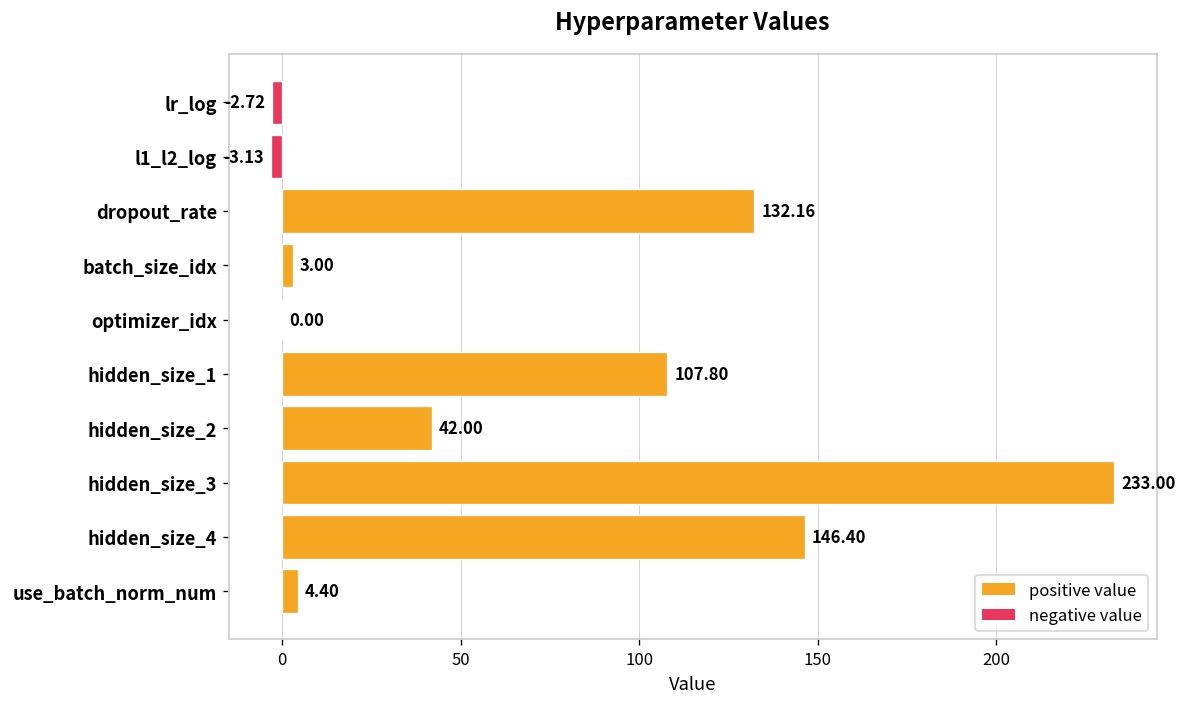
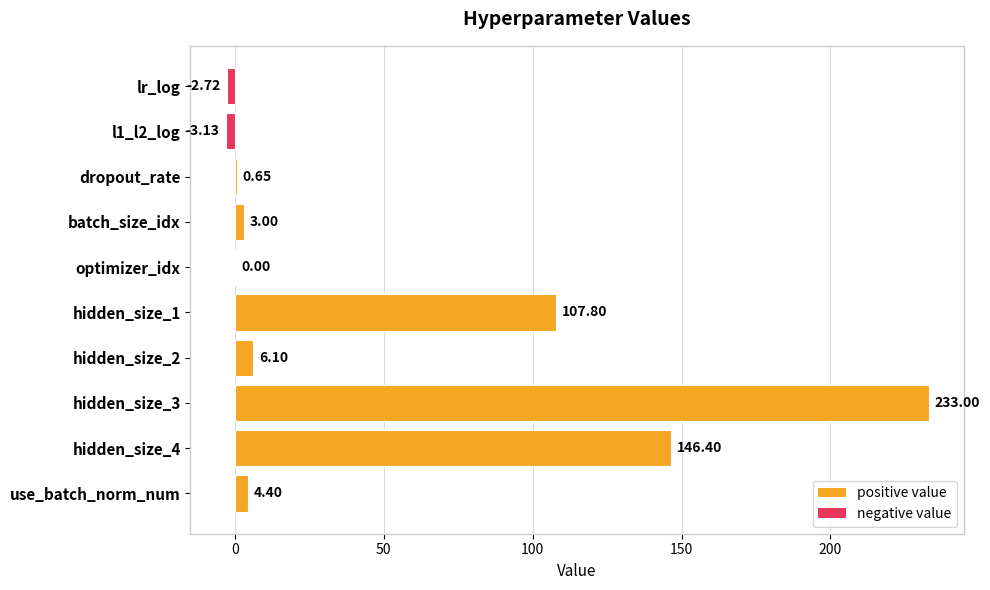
  {
    "lr_log": -2.72,
    "l1_l2_log": -3.13,
-   "dropout_rate": 132.16,
+   "dropout_rate": 0.65,
    "batch_size_idx": 3.00,
    "optimizer_idx": 0.00,
    "hidden_size_1": 107.80,
-   "hidden_size_2": 42.00,
+   "hidden_size_2": 6.10,
    "hidden_size_3": 233.00,
    "hidden_size_4": 146.40,
    "use_batch_norm_num": 4.40
  }
